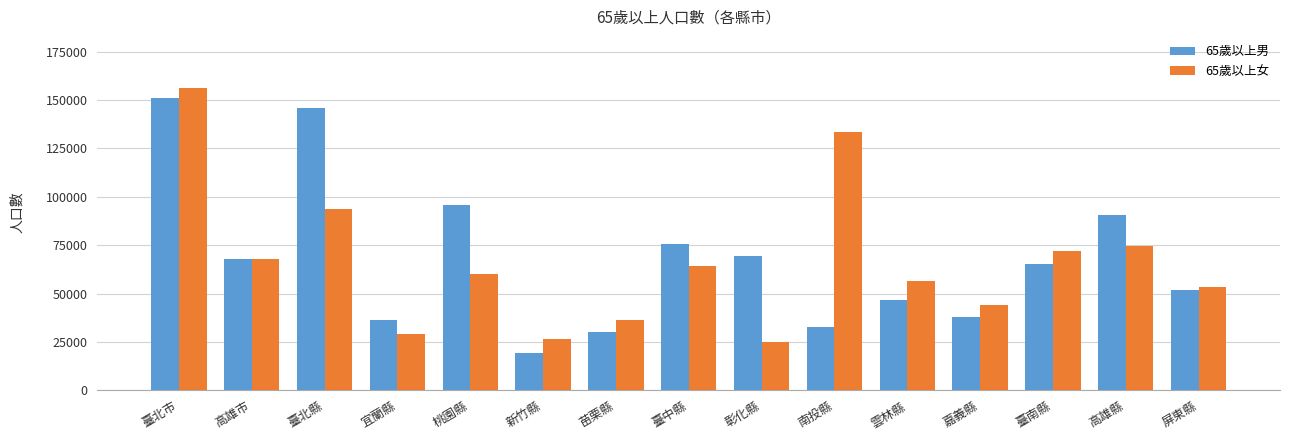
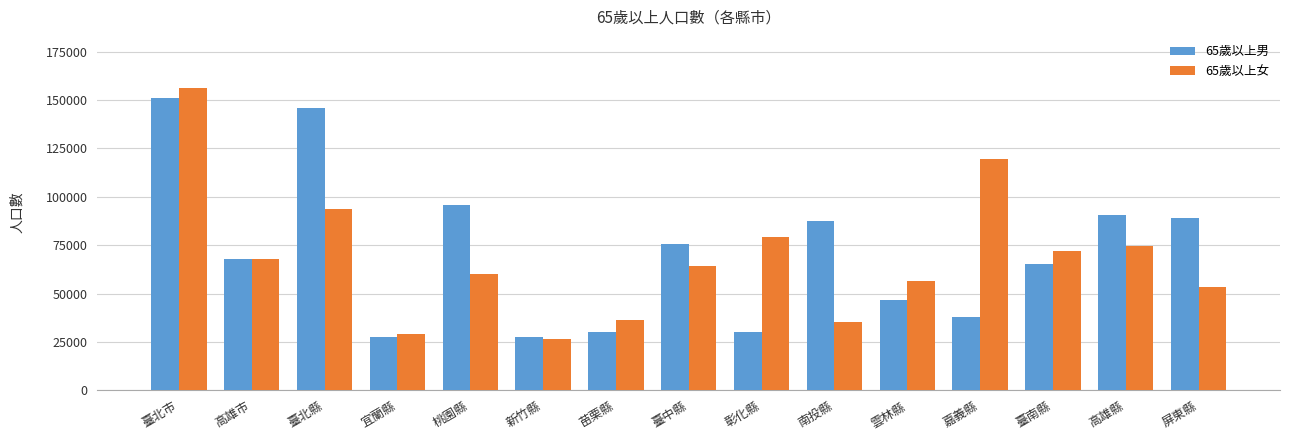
  {
    "65歲以上男": {
      "臺北市": 151000,
      "高雄市": 68000,
      "臺北縣": 146000,
-     "宜蘭縣": 36000,
+     "宜蘭縣": 28000,
      "桃園縣": 96000,
-     "新竹縣": 19000,
+     "新竹縣": 27000,
      "苗栗縣": 30000,
      "臺中縣": 75000,
-     "彰化縣": 69000,
-     "南投縣": 33000,
+     "彰化縣": 30000,
+     "南投縣": 87000,
      "雲林縣": 47000,
      "嘉義縣": 38000,
      "臺南縣": 65000,
      "高雄縣": 91000,
-     "屏東縣": 52000
+     "屏東縣": 89000
    },
    "65歲以上女": {
      "臺北市": 156000,
      "高雄市": 68000,
      "臺北縣": 94000,
      "宜蘭縣": 29000,
      "桃園縣": 60000,
      "新竹縣": 27000,
      "苗栗縣": 37000,
      "臺中縣": 64000,
-     "彰化縣": 25000,
-     "南投縣": 133000,
+     "彰化縣": 79000,
+     "南投縣": 35000,
      "雲林縣": 56000,
-     "嘉義縣": 44000,
+     "嘉義縣": 120000,
      "臺南縣": 72000,
      "高雄縣": 74000,
      "屏東縣": 53000
    }
  }
